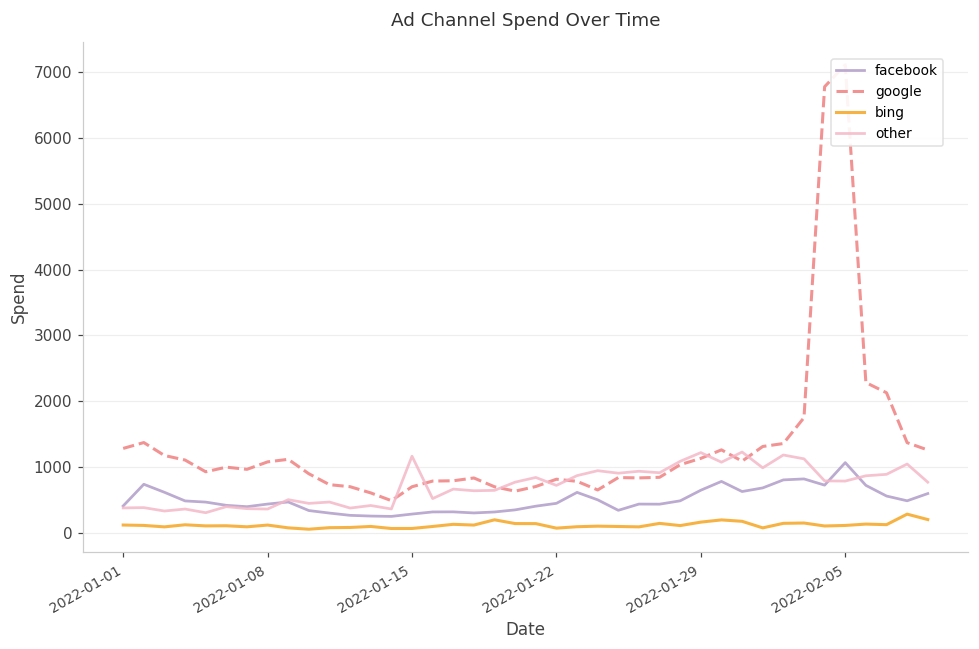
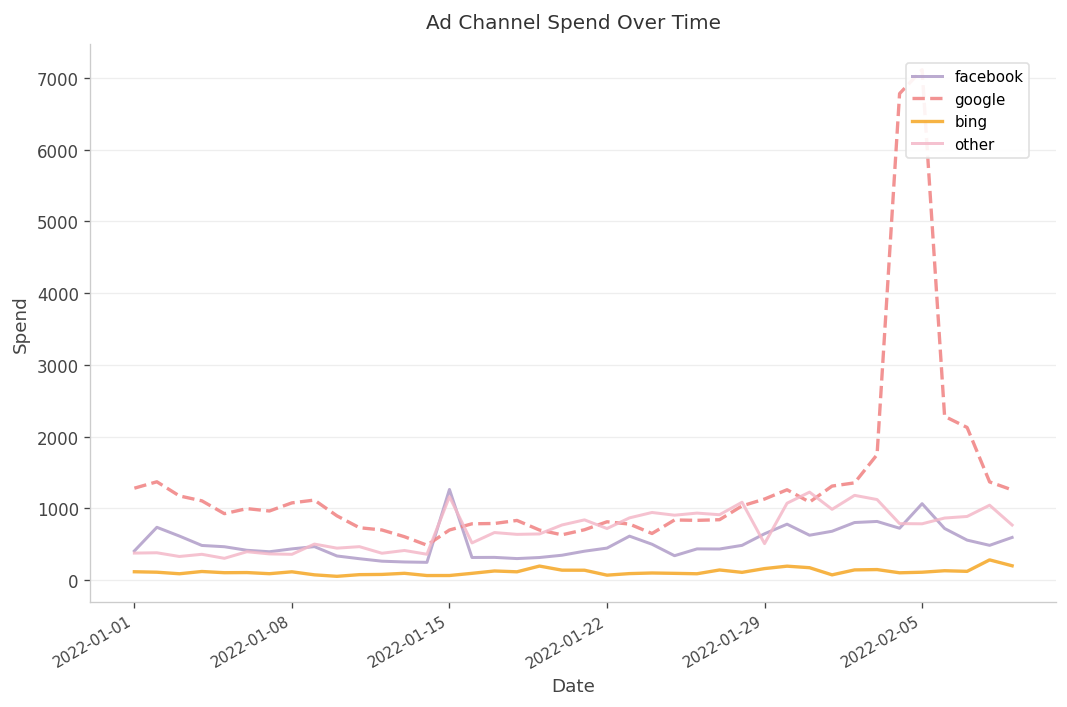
  {
    "facebook": {
      "2022-01-08": 400,
-     "2022-01-15": 300,
+     "2022-01-15": 1300,
      "2022-01-22": 400,
      "2022-01-29": 600,
      "2022-02-05": 1100
    },
    "google": {
      "2022-01-01": 1300,
      "2022-01-08": 1100,
      "2022-01-15": 700,
      "2022-01-22": 800,
      "2022-01-29": 1100
    },
    "bing": {
      "2022-01-01": 100,
      "2022-01-08": 100,
      "2022-01-15": 100,
      "2022-01-22": 100,
      "2022-01-29": 200,
      "2022-02-05": 100
    },
    "other": {
      "2022-01-08": 400,
      "2022-01-15": 1200,
      "2022-01-22": 700,
-     "2022-01-29": 1200,
+     "2022-01-29": 500,
      "2022-02-05": 800
    }
  }
